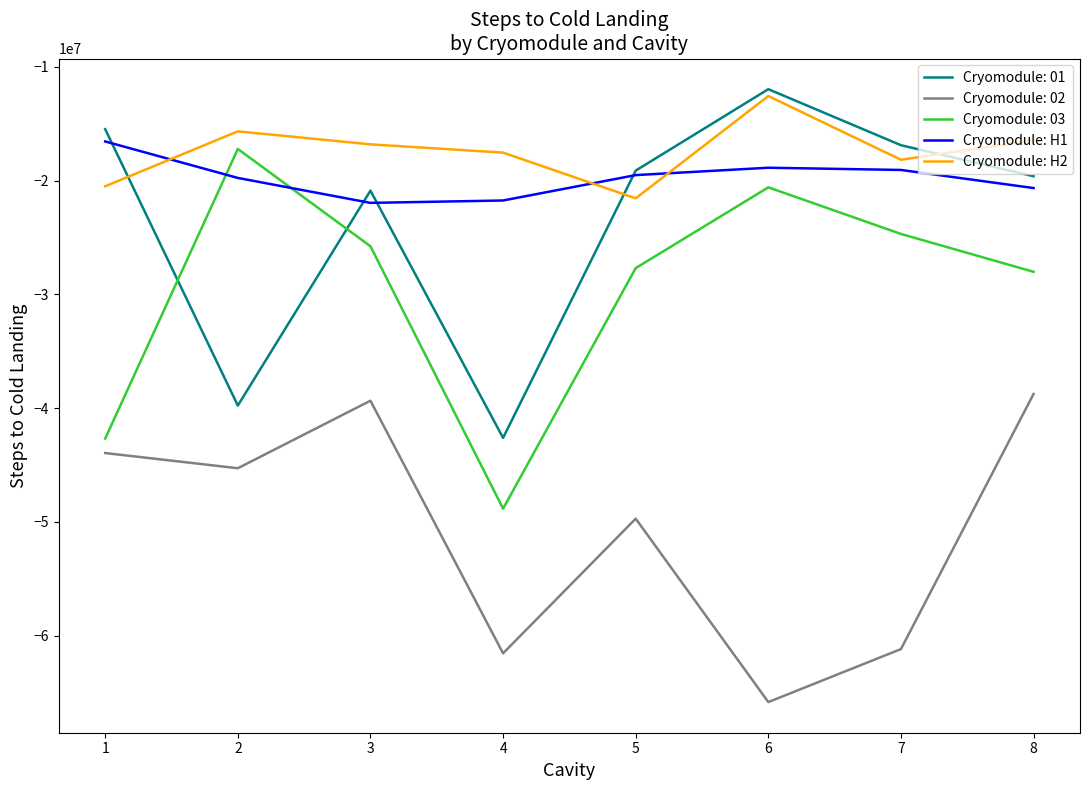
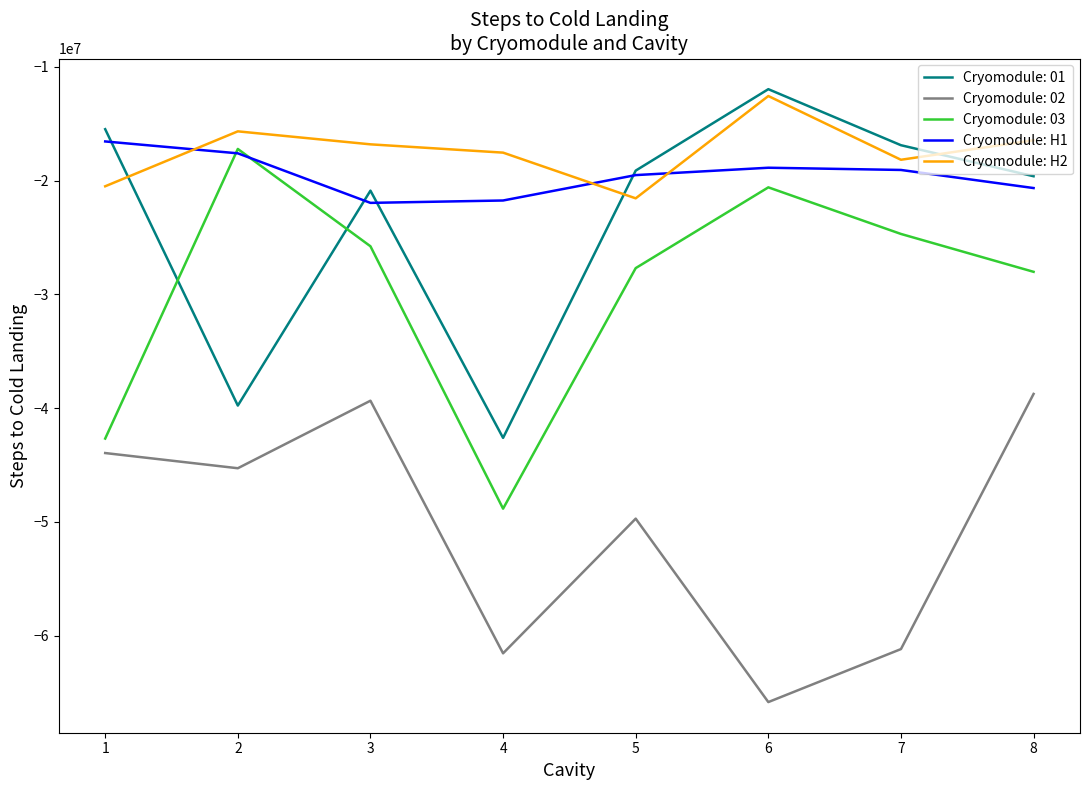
  {
    "Cryomodule: 01": {
      "1": -15500000,
      "2": -39800000,
      "3": -20900000,
      "4": -42600000,
      "5": -19100000,
      "6": -12000000,
      "7": -16900000,
      "8": -19600000
    },
    "Cryomodule: 02": {
      "1": -43900000,
      "2": -45300000,
      "3": -39300000,
      "4": -61500000,
      "5": -49700000,
      "6": -65800000,
      "7": -61200000,
      "8": -38800000
    },
    "Cryomodule: 03": {
      "1": -42700000,
      "2": -17200000,
      "3": -25800000,
      "4": -48800000,
      "5": -27700000,
      "6": -20600000,
      "7": -24700000,
      "8": -28000000
    },
    "Cryomodule: H1": {
      "1": -16600000,
-     "2": -19800000,
+     "2": -17600000,
      "3": -22000000,
      "4": -21800000,
      "5": -19500000,
      "6": -18900000,
      "7": -19100000,
      "8": -20700000
    },
    "Cryomodule: H2": {
      "1": -20500000,
      "2": -15700000,
      "3": -16800000,
      "4": -17600000,
      "5": -21600000,
      "6": -12600000,
      "7": -18200000
    }
  }
